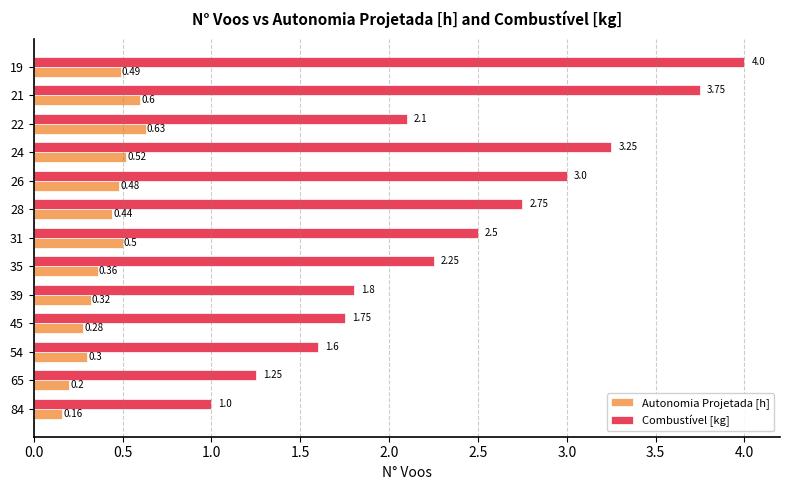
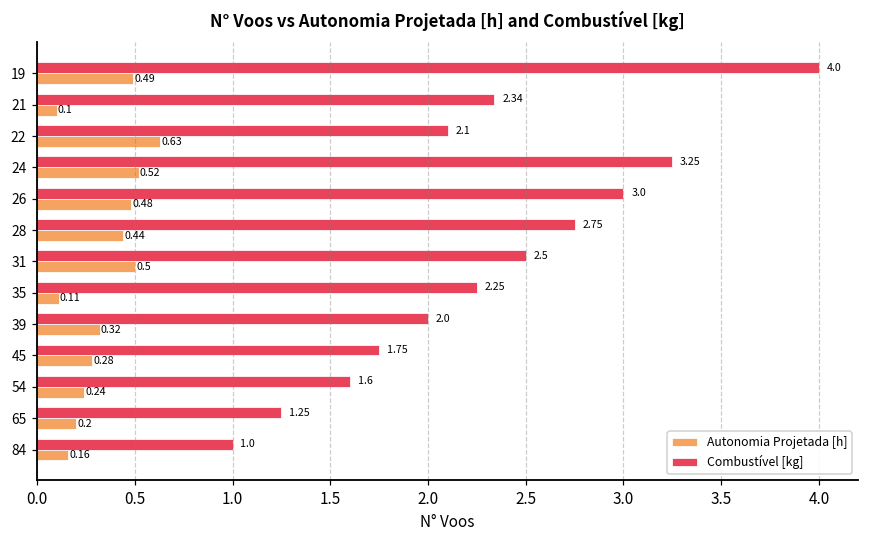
  {
    "Autonomia Projetada [h]": {
      "19": 0.49,
-     "21": 0.6,
+     "21": 0.1,
      "22": 0.63,
      "24": 0.52,
      "26": 0.48,
      "28": 0.44,
      "31": 0.5,
-     "35": 0.36,
+     "35": 0.11,
      "39": 0.32,
      "45": 0.28,
-     "54": 0.3,
+     "54": 0.24,
      "65": 0.2,
      "84": 0.16
    },
    "Combustível [kg]": {
      "19": 4.0,
-     "21": 3.75,
+     "21": 2.34,
      "22": 2.1,
      "24": 3.25,
      "26": 3.0,
      "28": 2.75,
      "31": 2.5,
      "35": 2.25,
-     "39": 1.8,
+     "39": 2.0,
      "45": 1.75,
      "54": 1.6,
      "65": 1.25,
      "84": 1.0
    }
  }
